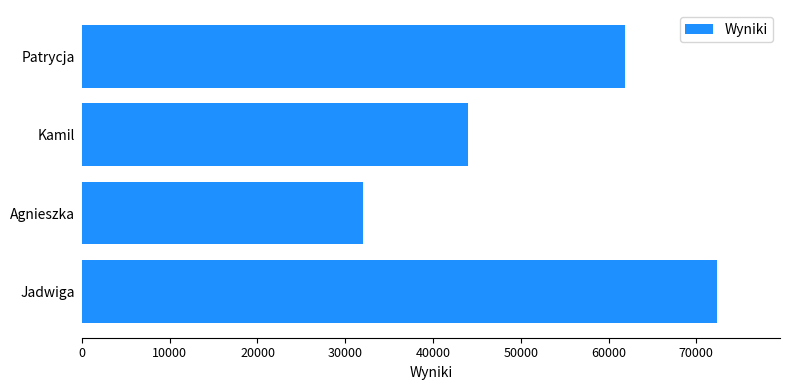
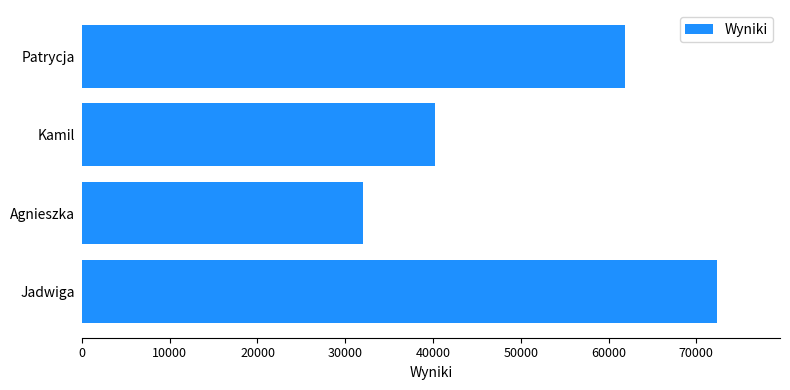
  {
    "Patrycja": 62000,
-   "Kamil": 44000,
+   "Kamil": 40000,
    "Agnieszka": 32000,
    "Jadwiga": 72000
  }
